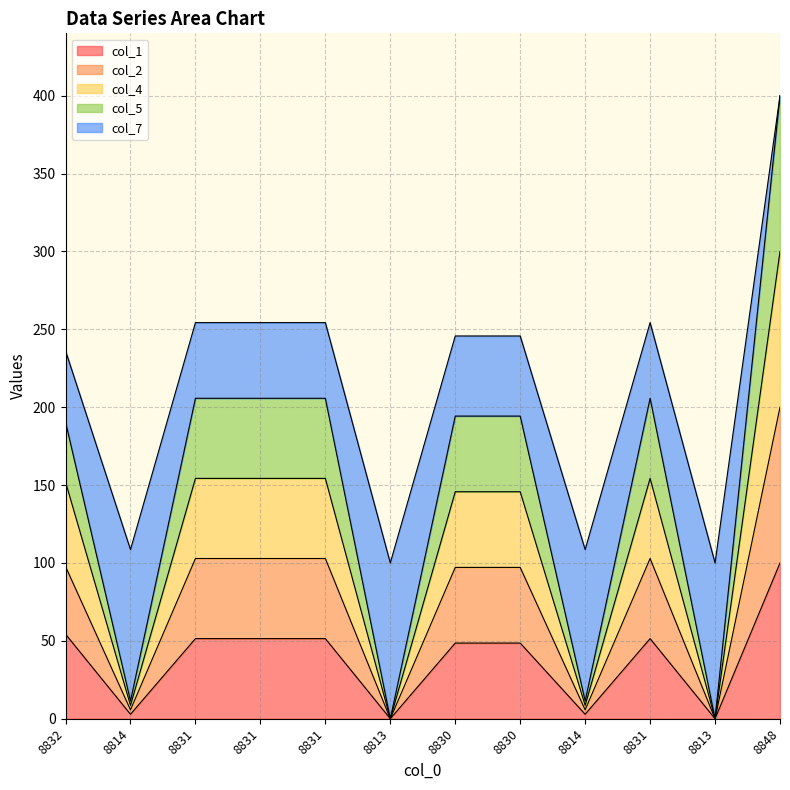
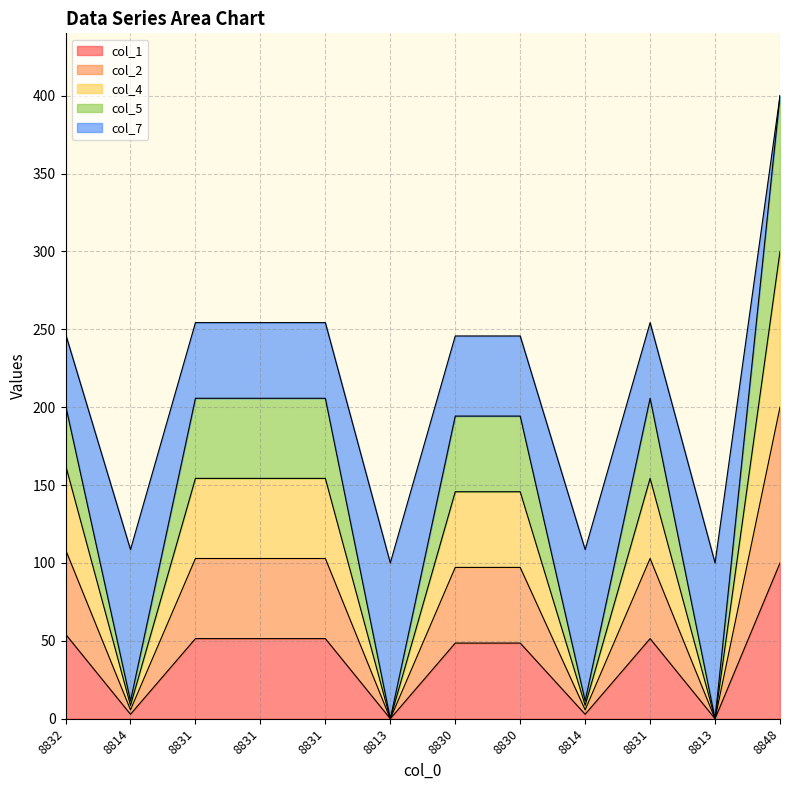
  {
    "col_1": {
      "8832": 54,
      "8848": 100
    },
    "col_2": {
-     "8832": 43,
+     "8832": 54,
      "8848": 100
    },
    "col_4": {
      "8832": 54,
      "8848": 100
    },
    "col_5": {
      "8832": 38
    },
    "col_7": {
      "8832": 46
    }
  }
